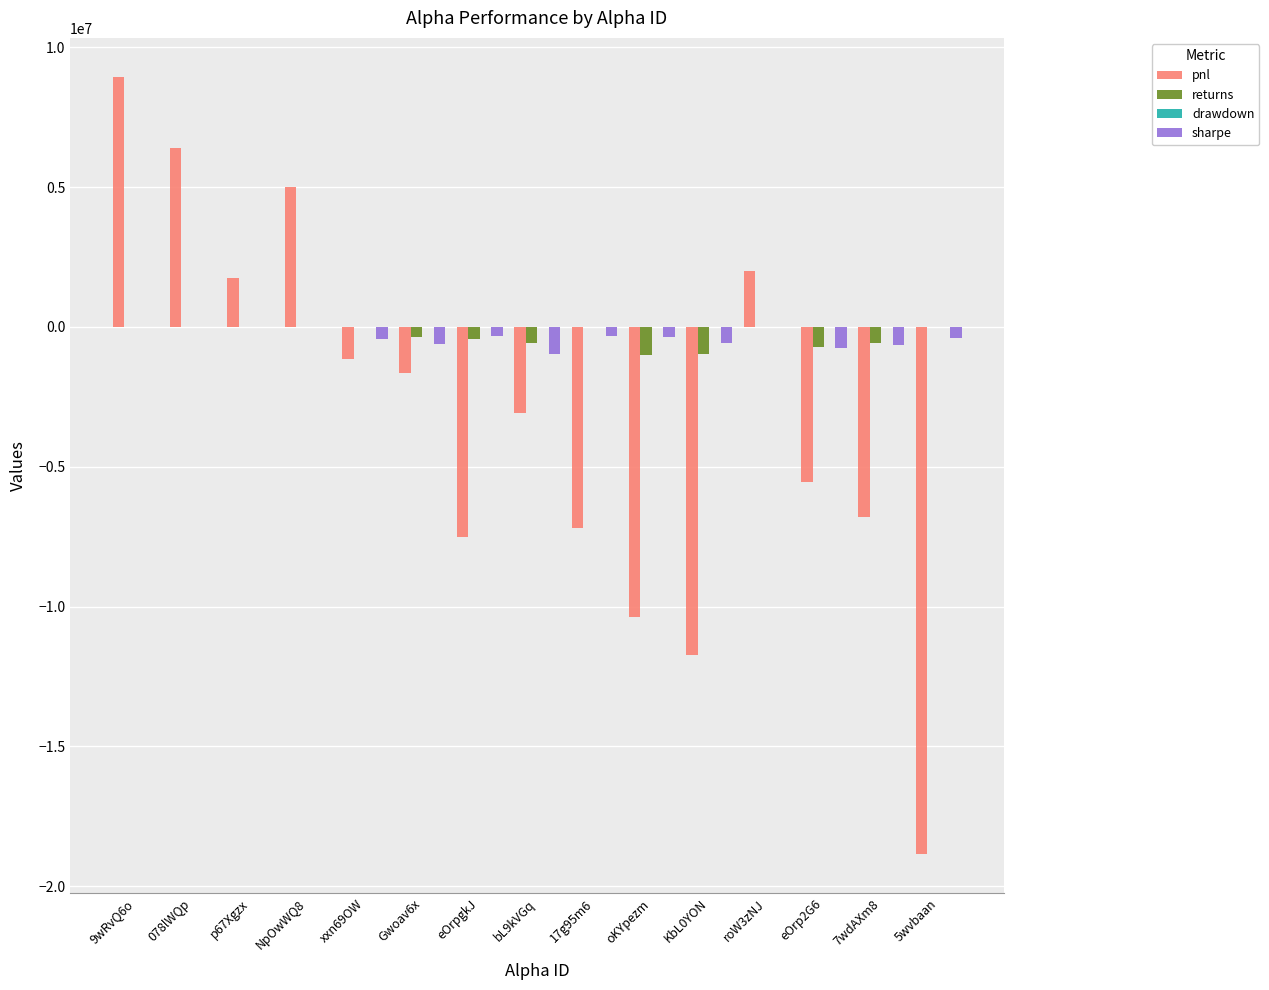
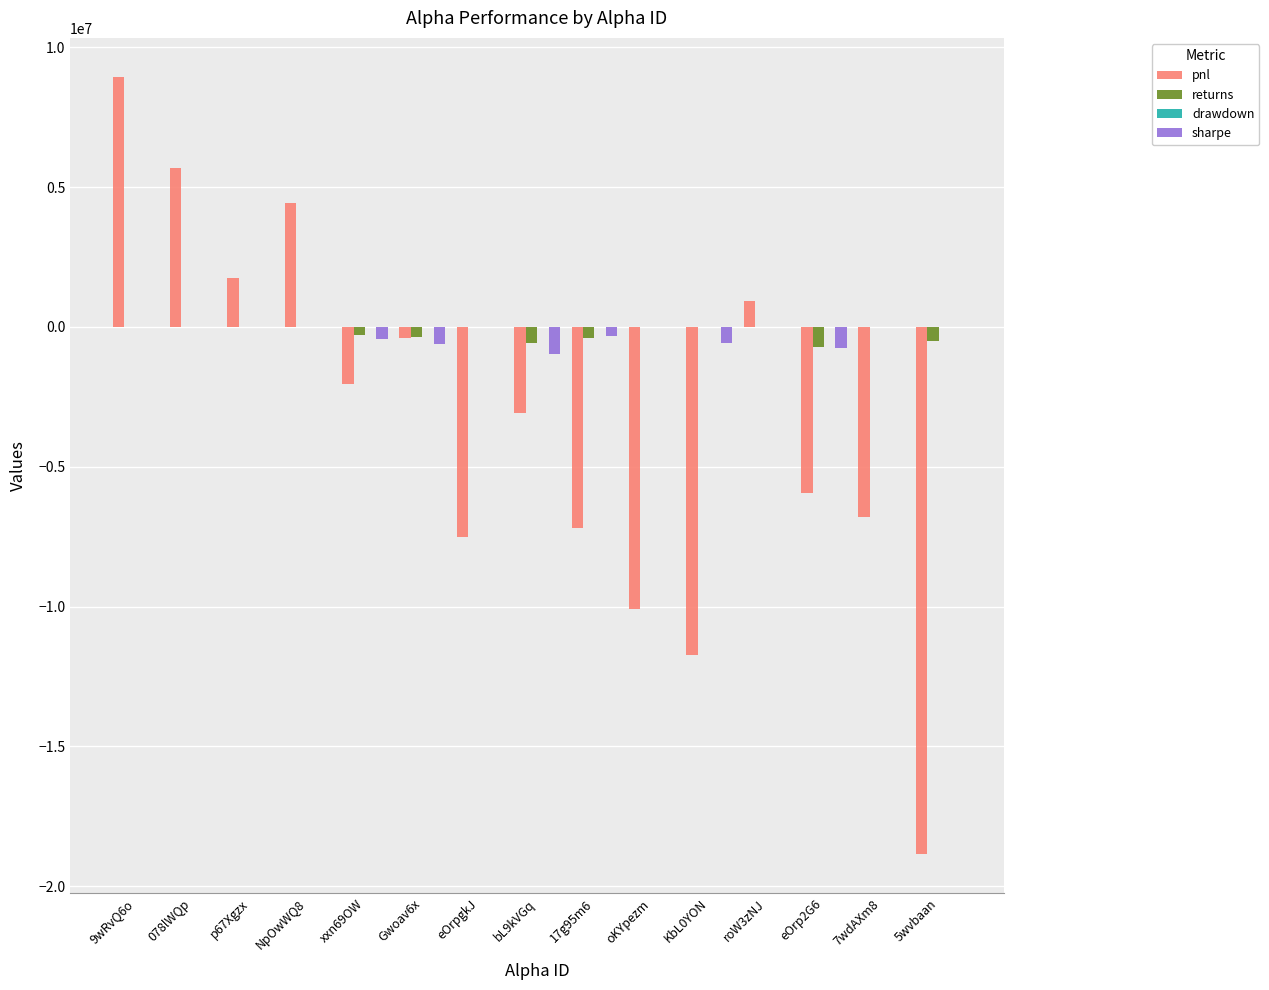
  {
    "pnl": {
      "9wRvQ6o": 8900000,
-     "078lWQp": 6400000,
+     "078lWQp": 5700000,
      "p67Xgzx": 1700000,
-     "NpOwWQ8": 5000000,
-     "xxn69OW": -1200000,
-     "Gwoav6x": -1600000,
+     "NpOwWQ8": 4400000,
+     "xxn69OW": -2100000,
+     "Gwoav6x": -400000,
      "eOrpgkJ": -7500000,
      "bL9kVGq": -3100000,
      "17g95m6": -7200000,
-     "oKYpezm": -10400000,
+     "oKYpezm": -10100000,
      "KbL0YON": -11700000,
-     "roW3zNJ": 2000000,
-     "eOrp2G6": -5500000,
+     "roW3zNJ": 900000,
+     "eOrp2G6": -5900000,
      "7wdAXm8": -6800000,
      "5wvbaan": -18900000
    },
    "returns": {
-     "xxn69OW": 0,
+     "xxn69OW": -300000,
      "Gwoav6x": -400000,
-     "eOrpgkJ": -400000,
+     "eOrpgkJ": 0,
      "bL9kVGq": -600000,
-     "17g95m6": 0,
-     "oKYpezm": -1000000,
-     "KbL0YON": -1000000,
+     "17g95m6": -400000,
+     "oKYpezm": 0,
+     "KbL0YON": 0,
      "eOrp2G6": -700000,
-     "7wdAXm8": -600000,
-     "5wvbaan": 0
+     "7wdAXm8": 0,
+     "5wvbaan": -500000
    },
    "sharpe": {
      "xxn69OW": -400000,
      "Gwoav6x": -600000,
-     "eOrpgkJ": -300000,
+     "eOrpgkJ": 0,
      "bL9kVGq": -1000000,
      "17g95m6": -300000,
-     "oKYpezm": -300000,
+     "oKYpezm": 0,
      "KbL0YON": -600000,
      "eOrp2G6": -800000,
-     "7wdAXm8": -600000,
-     "5wvbaan": -400000
+     "7wdAXm8": 0,
+     "5wvbaan": 0
    }
  }
